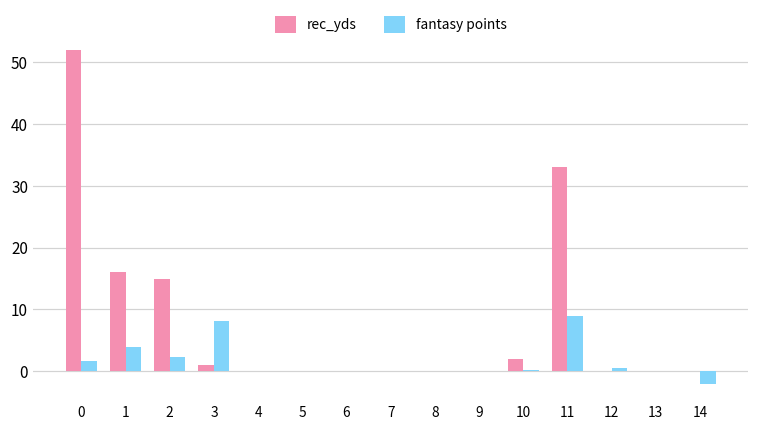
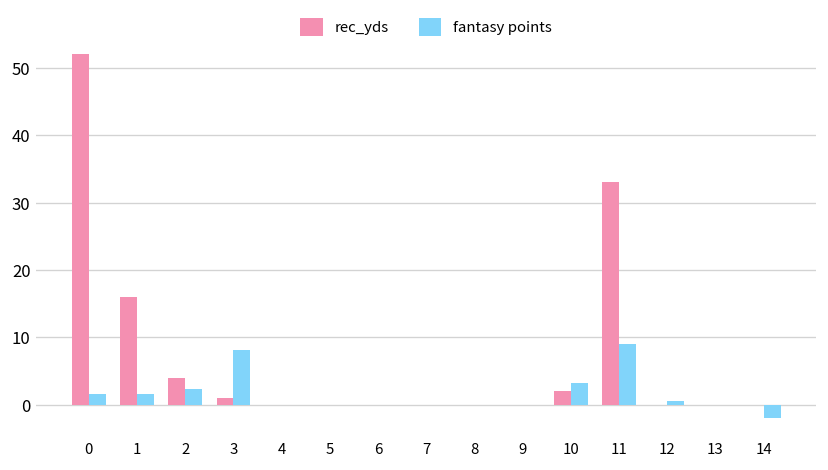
  {
    "rec_yds": {
      "0": 52,
      "1": 16,
-     "2": 15,
+     "2": 4,
      "3": 1,
      "4": 0,
      "5": 0,
      "6": 0,
      "7": 0,
      "8": 0,
      "9": 0,
      "10": 2,
      "11": 33,
      "12": 0,
      "13": 0,
      "14": 0
    },
    "fantasy points": {
      "0": 2,
-     "1": 4,
+     "1": 2,
      "2": 2,
      "3": 8,
      "4": 0,
      "5": 0,
      "6": 0,
      "7": 0,
      "8": 0,
      "9": 0,
-     "10": 0,
+     "10": 3,
      "11": 9,
      "12": 1,
      "13": 0,
      "14": -2
    }
  }
